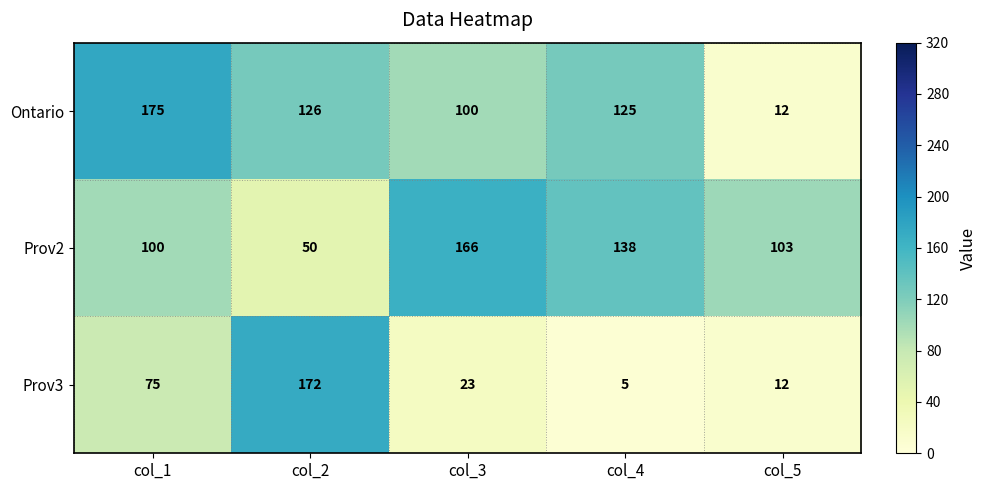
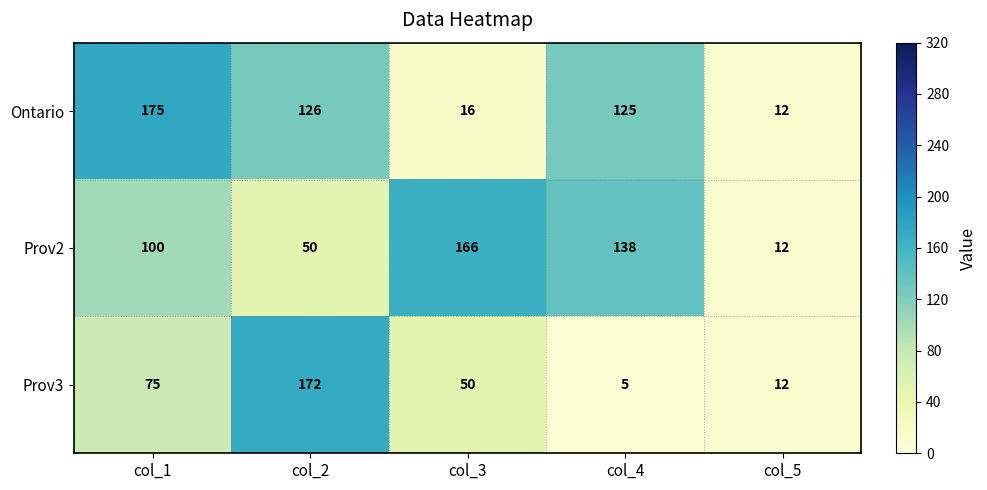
  {
    "Ontario": {
      "col_1": 175,
      "col_2": 126,
-     "col_3": 100,
+     "col_3": 16,
      "col_4": 125,
      "col_5": 12
    },
    "Prov2": {
      "col_1": 100,
      "col_2": 50,
      "col_3": 166,
      "col_4": 138,
-     "col_5": 103
+     "col_5": 12
    },
    "Prov3": {
      "col_1": 75,
      "col_2": 172,
-     "col_3": 23,
+     "col_3": 50,
      "col_4": 5,
      "col_5": 12
    }
  }
